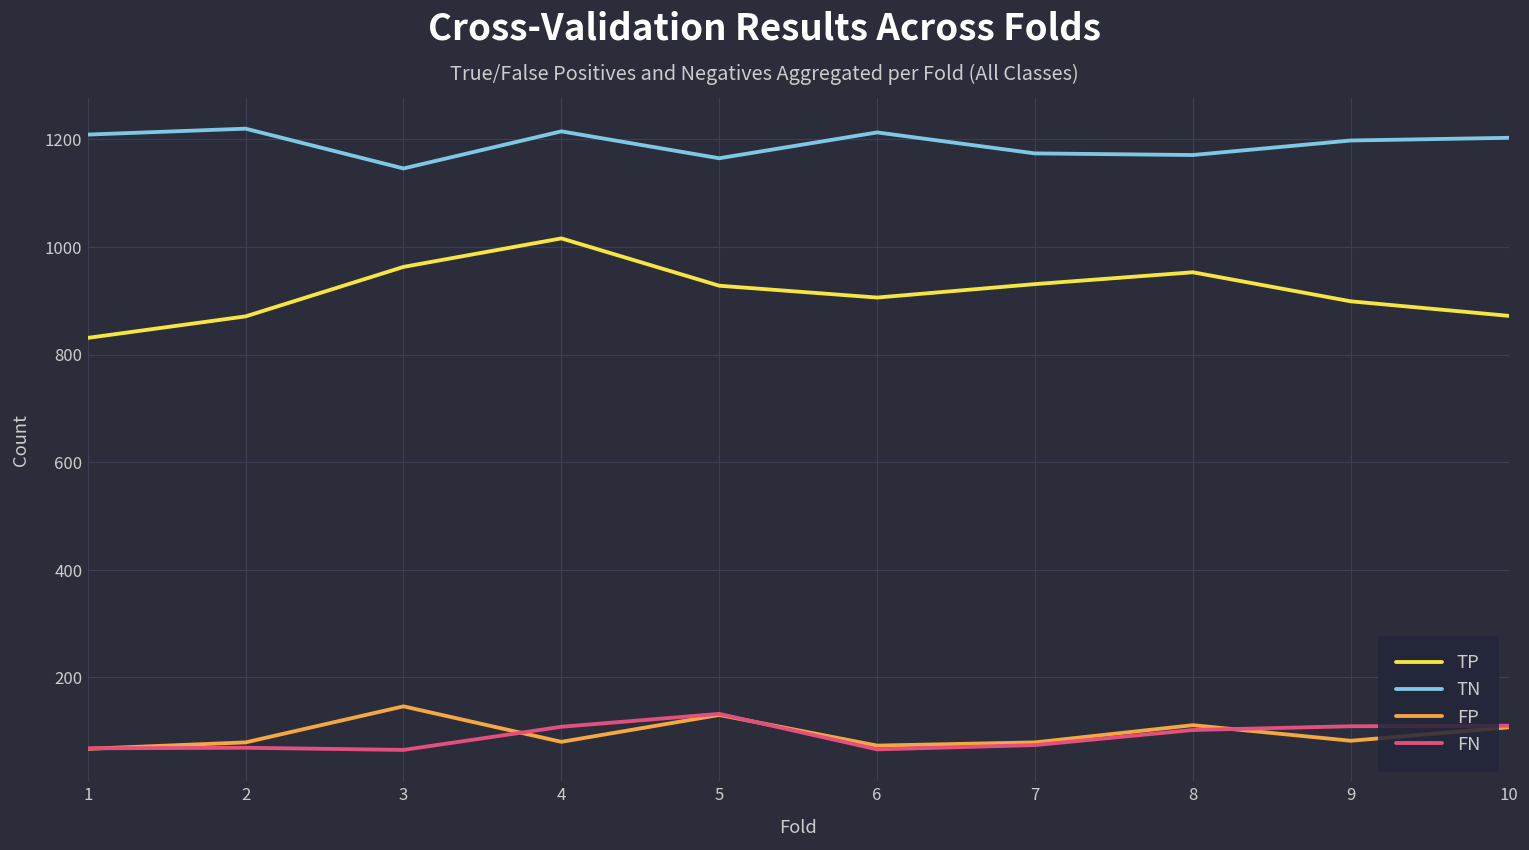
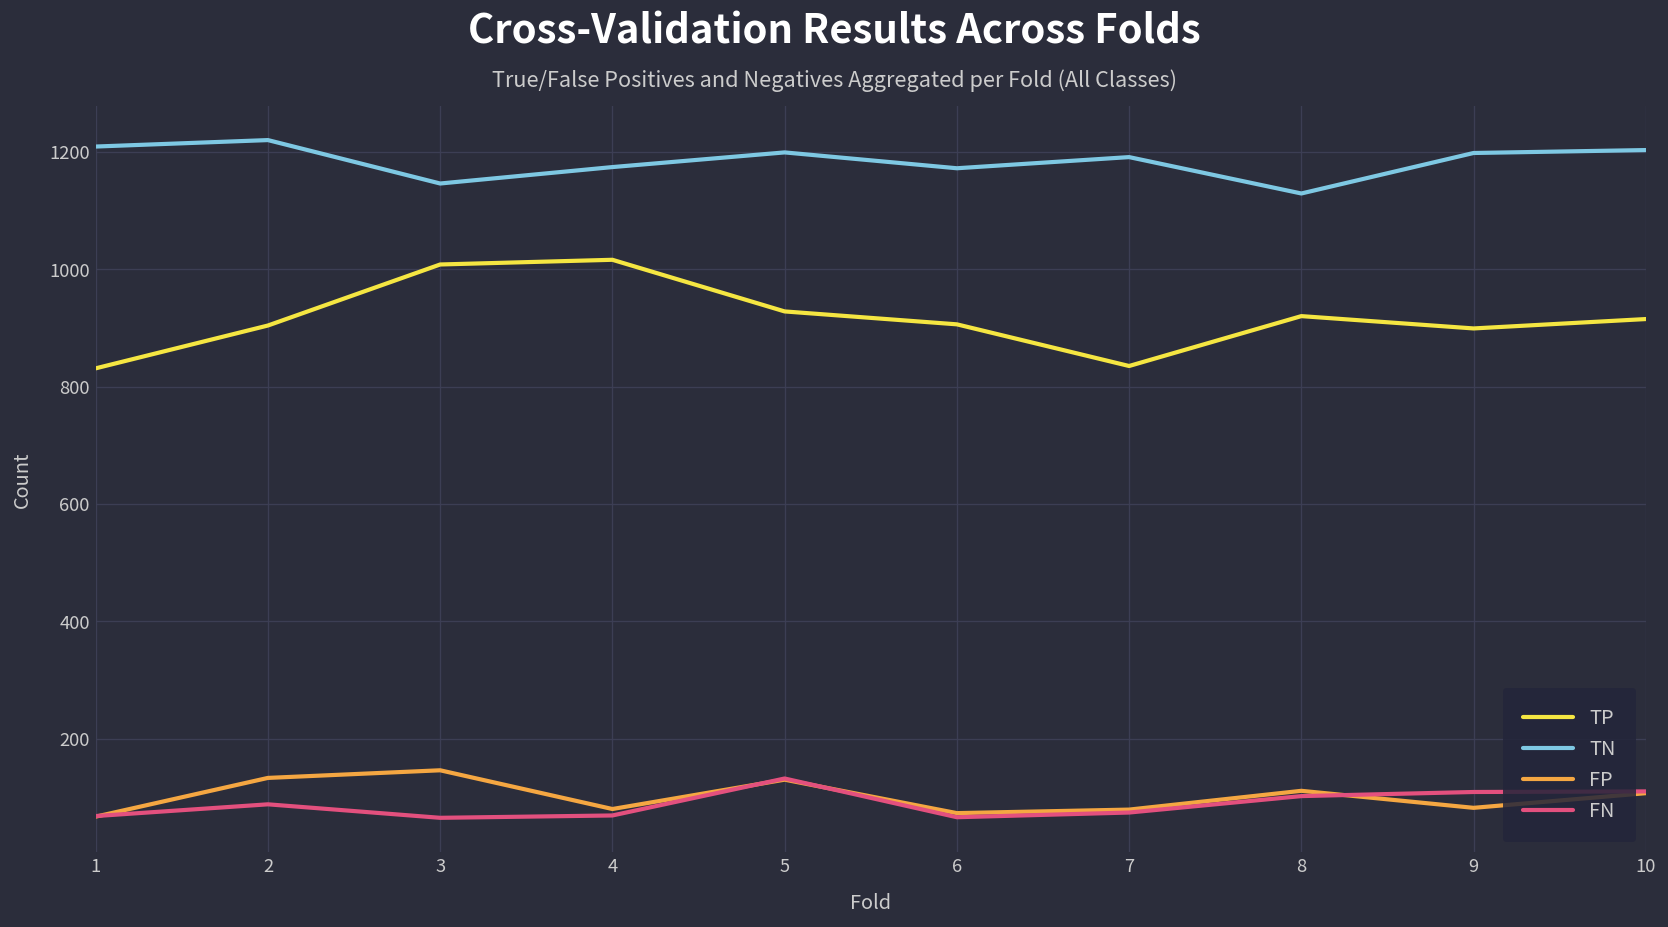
  {
    "TP": {
      "1": 830,
-     "2": 870,
-     "3": 960,
+     "2": 900,
+     "3": 1010,
      "4": 1020,
      "5": 930,
      "6": 910,
-     "7": 930,
-     "8": 950,
+     "7": 840,
+     "8": 920,
      "9": 900,
-     "10": 870
+     "10": 920
    },
    "TN": {
      "1": 1210,
      "2": 1220,
      "3": 1150,
-     "4": 1220,
-     "5": 1170,
-     "6": 1210,
-     "7": 1170,
-     "8": 1170,
+     "4": 1170,
+     "5": 1200,
+     "6": 1170,
+     "7": 1190,
+     "8": 1130,
      "9": 1200,
      "10": 1200
    },
    "FP": {
-     "2": 80,
+     "2": 130,
      "3": 150,
      "4": 80,
      "6": 70,
      "8": 110,
      "9": 80
    },
    "FN": {
-     "2": 70,
+     "2": 90,
      "3": 70,
-     "4": 110,
+     "4": 70,
      "6": 70,
      "8": 100,
      "9": 110
    }
  }
